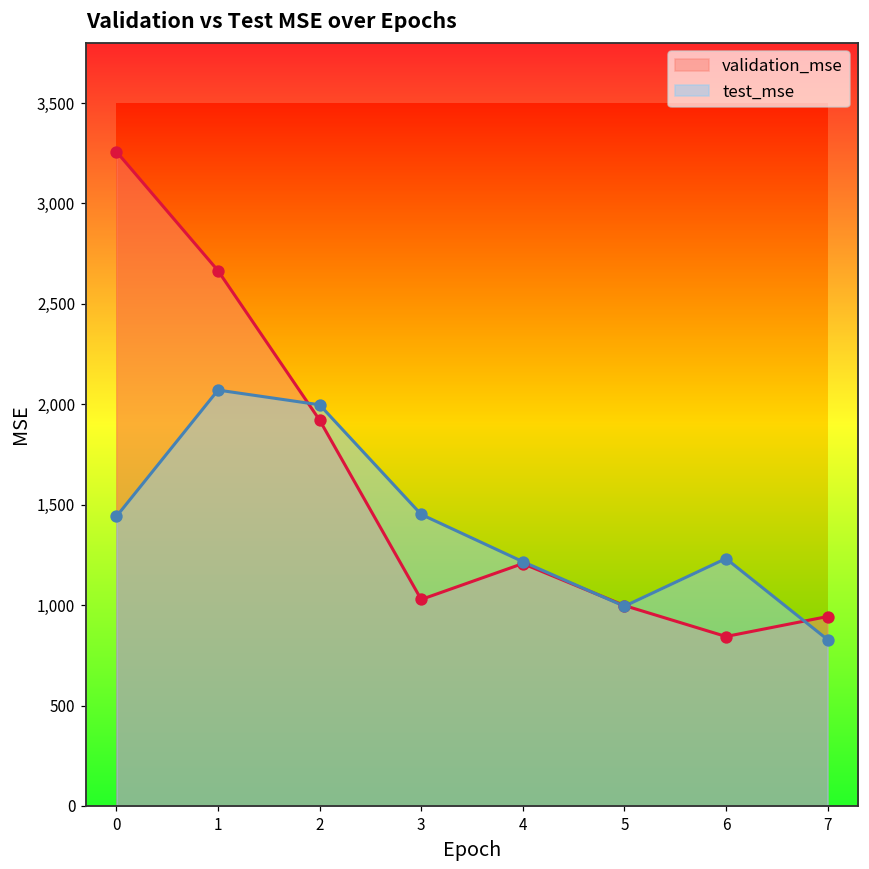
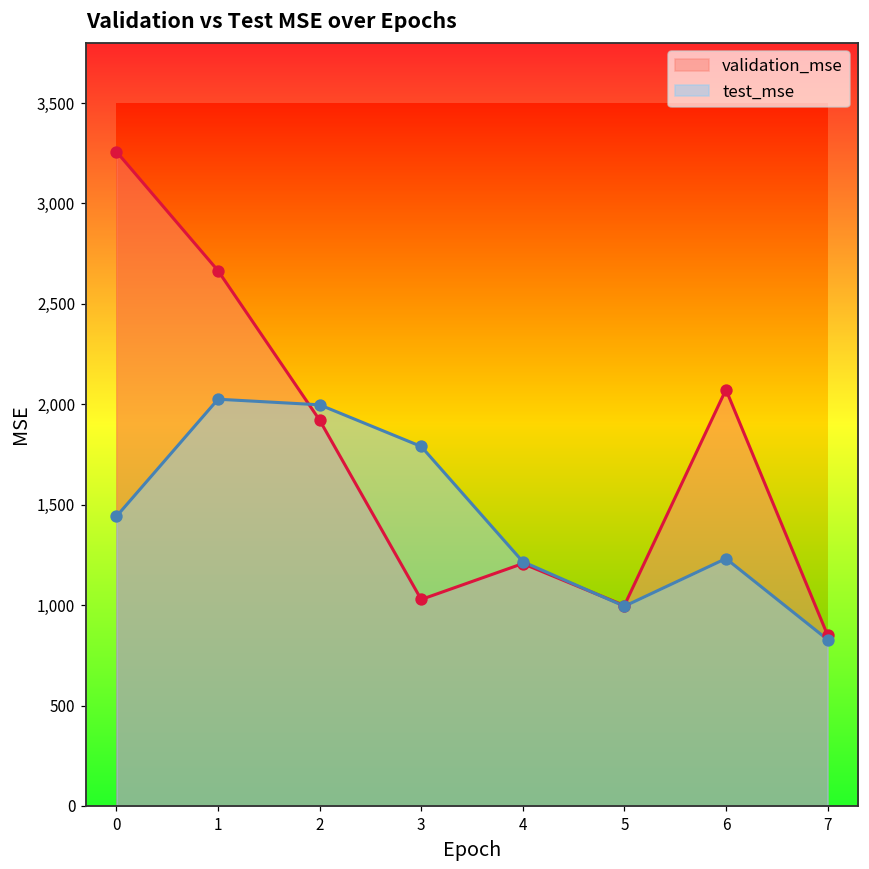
  {
    "validation_mse": {
      "0": "3,260",
      "1": "2,670",
      "2": "1,920",
      "3": "1,030",
-     "6": "840",
-     "7": "940"
+     "6": "2,070",
+     "7": "850"
    },
    "test_mse": {
      "0": "1,440",
-     "1": "2,070",
+     "1": "2,030",
      "2": "2,000",
-     "3": "1,450",
+     "3": "1,790",
      "6": "1,230",
      "7": "830"
    }
  }
